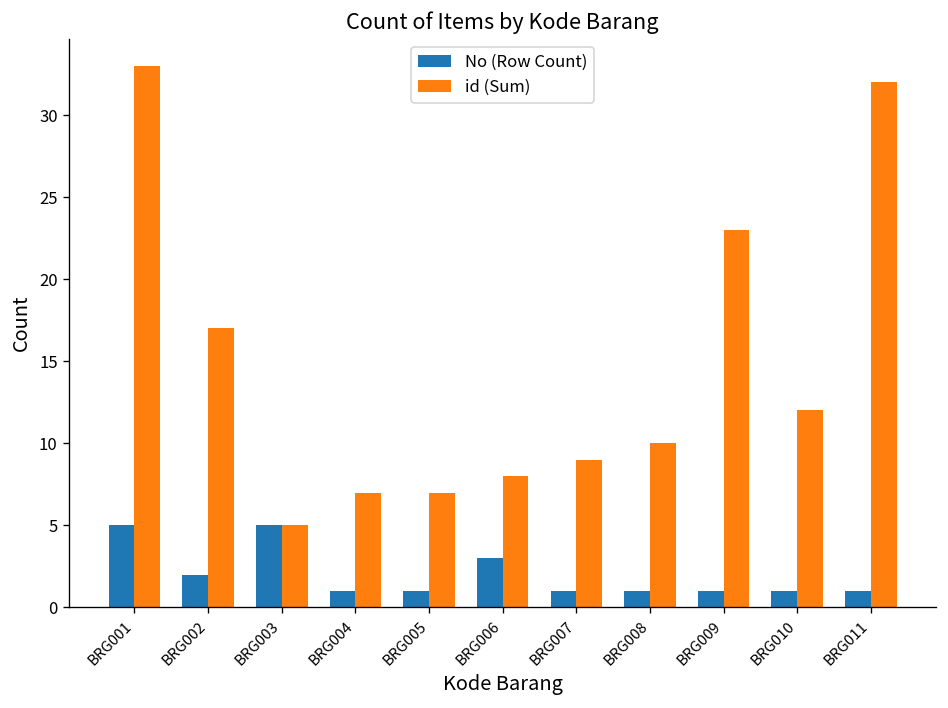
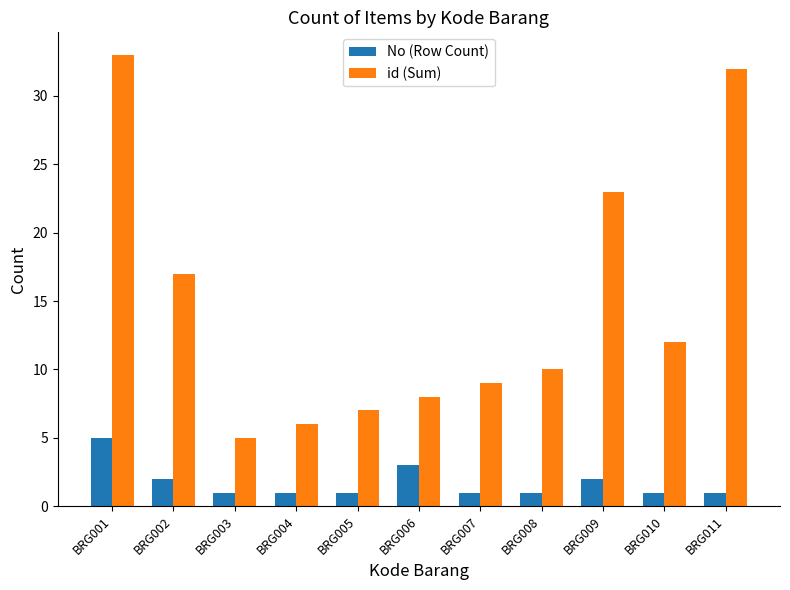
  {
    "No (Row Count)": {
      "BRG001": 5,
      "BRG002": 2,
-     "BRG003": 5,
+     "BRG003": 1,
      "BRG004": 1,
      "BRG005": 1,
      "BRG006": 3,
      "BRG007": 1,
      "BRG008": 1,
-     "BRG009": 1,
+     "BRG009": 2,
      "BRG010": 1,
      "BRG011": 1
    },
    "id (Sum)": {
      "BRG001": 33,
      "BRG002": 17,
      "BRG003": 5,
-     "BRG004": 7,
+     "BRG004": 6,
      "BRG005": 7,
      "BRG006": 8,
      "BRG007": 9,
      "BRG008": 10,
      "BRG009": 23,
      "BRG010": 12,
      "BRG011": 32
    }
  }
